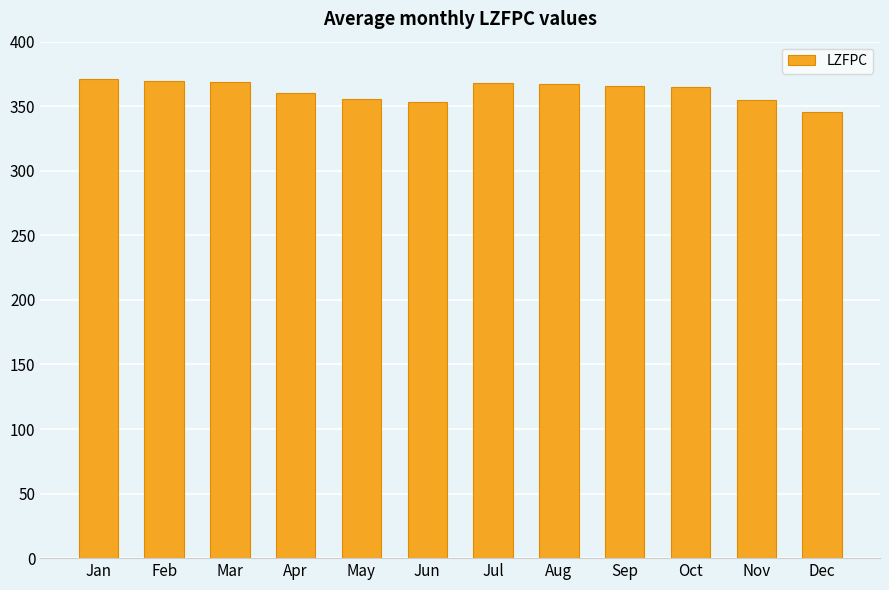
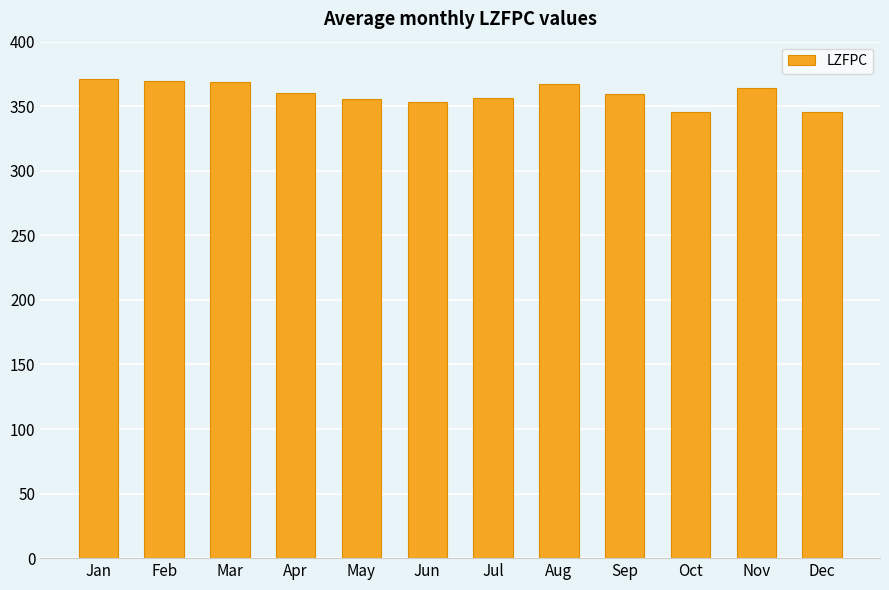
  {
    "Jan": 371,
    "Feb": 370,
    "Mar": 369,
    "Apr": 360,
    "May": 355,
    "Jun": 353,
-   "Jul": 368,
+   "Jul": 356,
    "Aug": 367,
-   "Sep": 366,
-   "Oct": 365,
-   "Nov": 355,
+   "Sep": 360,
+   "Oct": 346,
+   "Nov": 364,
    "Dec": 346
  }
